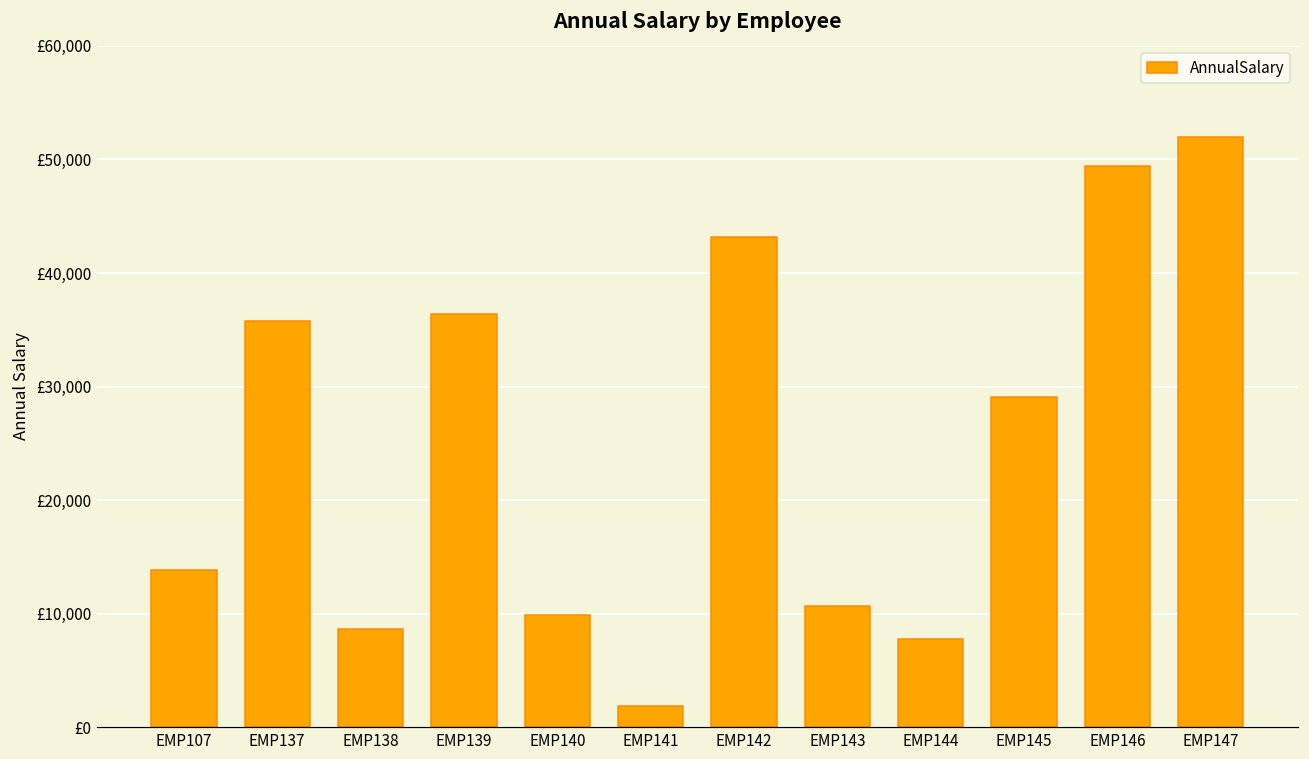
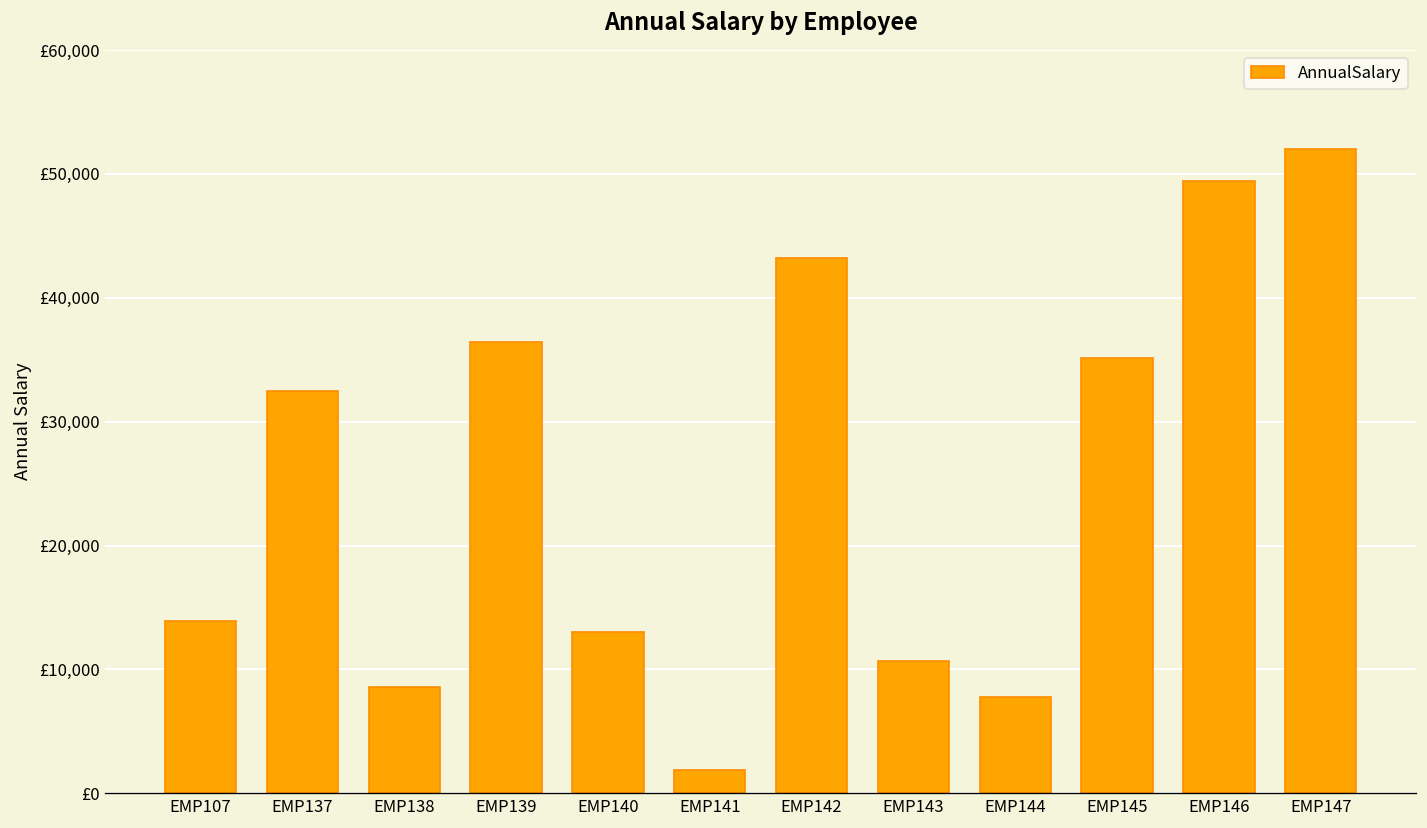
  {
    "EMP107": "£13,900",
-   "EMP137": "£35,800",
+   "EMP137": "£32,500",
    "EMP138": "£8,600",
    "EMP139": "£36,400",
-   "EMP140": "£9,800",
+   "EMP140": "£13,000",
    "EMP141": "£1,900",
    "EMP142": "£43,200",
    "EMP143": "£10,700",
    "EMP144": "£7,800",
-   "EMP145": "£29,100",
+   "EMP145": "£35,100",
    "EMP146": "£49,400",
    "EMP147": "£52,000"
  }
